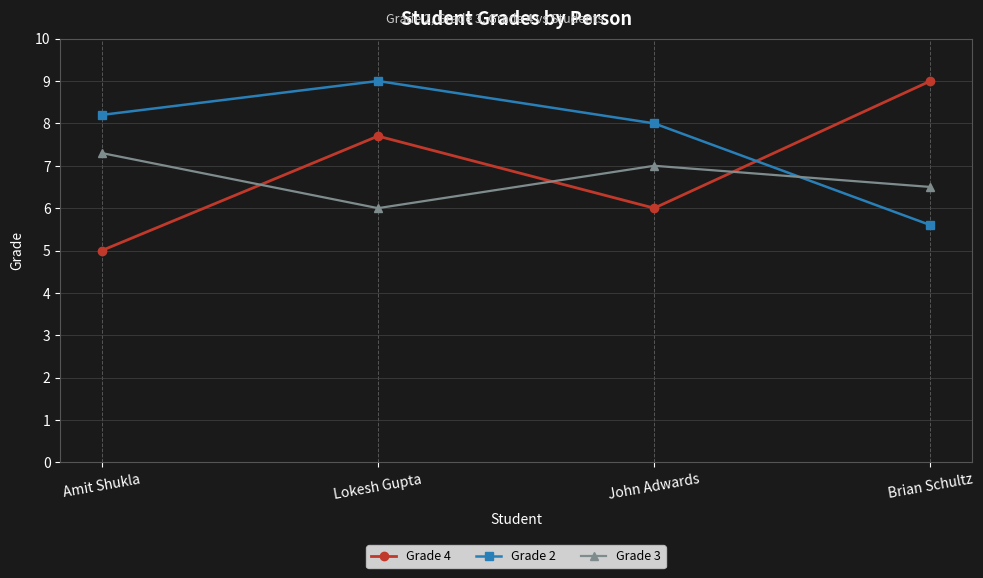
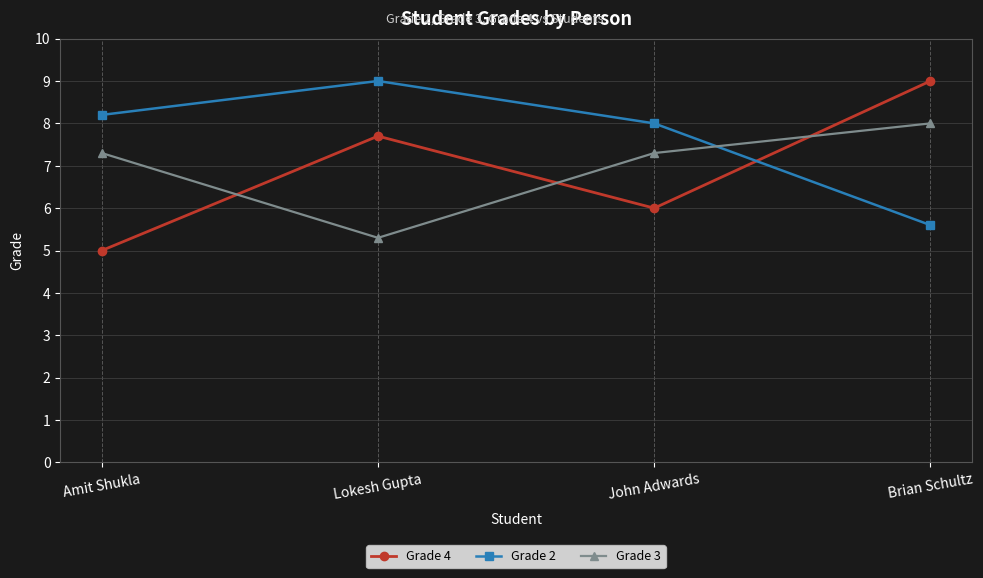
  {
    "Grade 4": {
      "Amit Shukla": 5.0,
      "Lokesh Gupta": 7.7,
      "John Adwards": 6.0,
      "Brian Schultz": 9.0
    },
    "Grade 2": {
      "Amit Shukla": 8.2,
      "Lokesh Gupta": 9.0,
      "John Adwards": 8.0,
      "Brian Schultz": 5.6
    },
    "Grade 3": {
      "Amit Shukla": 7.3,
-     "Lokesh Gupta": 6.0,
-     "John Adwards": 7.0,
-     "Brian Schultz": 6.5
+     "Lokesh Gupta": 5.3,
+     "John Adwards": 7.3,
+     "Brian Schultz": 8.0
    }
  }
